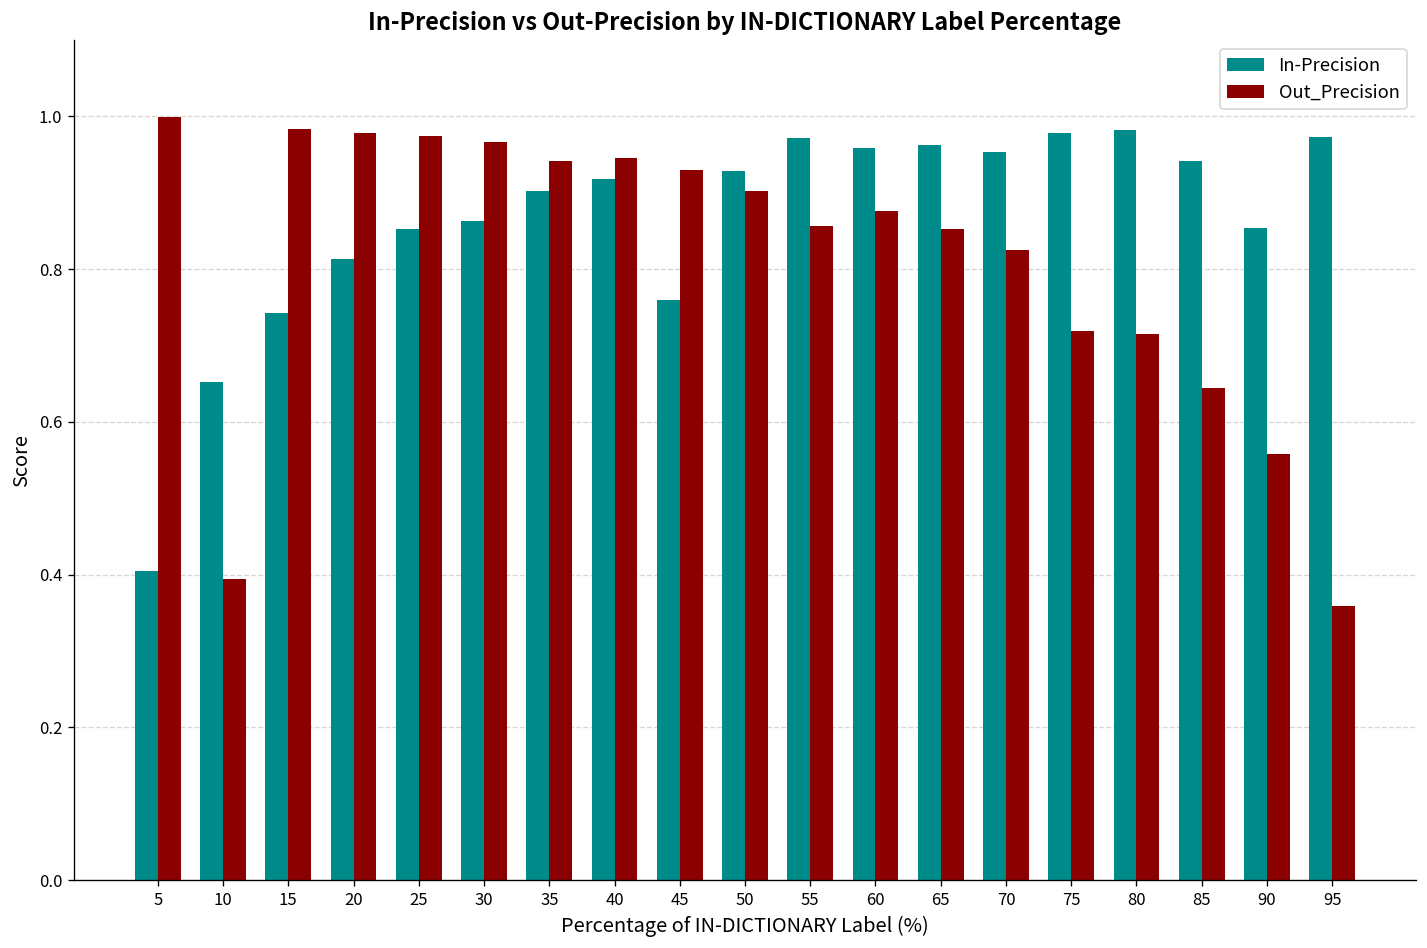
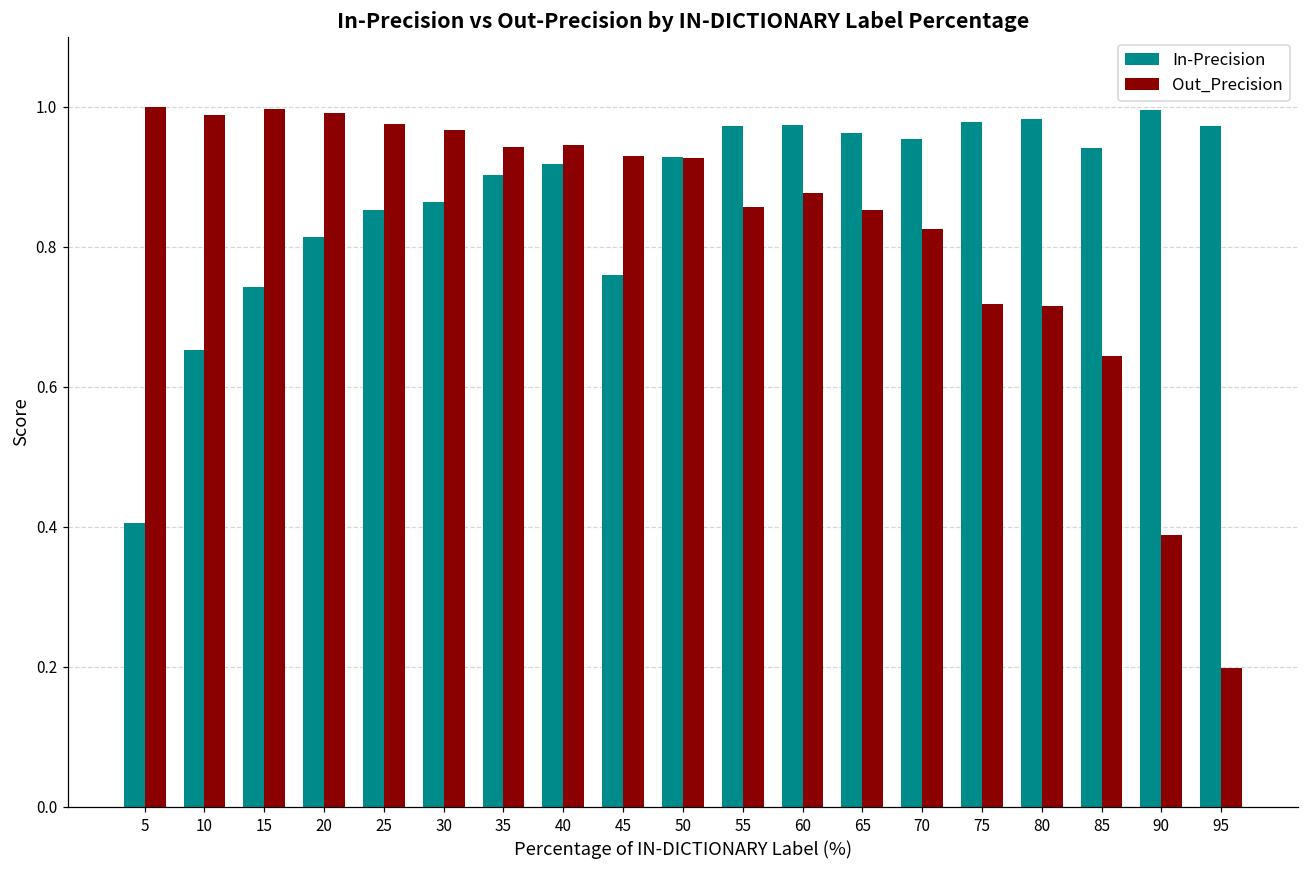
  {
    "In-Precision": {
      "5": 0.41,
      "10": 0.65,
      "15": 0.74,
      "20": 0.81,
      "25": 0.85,
      "30": 0.86,
      "35": 0.90,
      "40": 0.92,
      "45": 0.76,
      "50": 0.93,
      "55": 0.97,
-     "60": 0.96,
+     "60": 0.97,
      "65": 0.96,
      "70": 0.95,
      "75": 0.98,
      "80": 0.98,
      "85": 0.94,
-     "90": 0.85,
+     "90": 1.00,
      "95": 0.97
    },
    "Out_Precision": {
      "5": 1.00,
-     "10": 0.39,
-     "15": 0.98,
-     "20": 0.98,
+     "10": 0.99,
+     "15": 1.00,
+     "20": 0.99,
      "25": 0.97,
      "30": 0.97,
      "35": 0.94,
      "40": 0.95,
      "45": 0.93,
-     "50": 0.90,
+     "50": 0.93,
      "55": 0.86,
      "60": 0.88,
      "65": 0.85,
      "70": 0.82,
      "75": 0.72,
      "80": 0.71,
      "85": 0.64,
-     "90": 0.56,
-     "95": 0.36
+     "90": 0.39,
+     "95": 0.20
    }
  }
